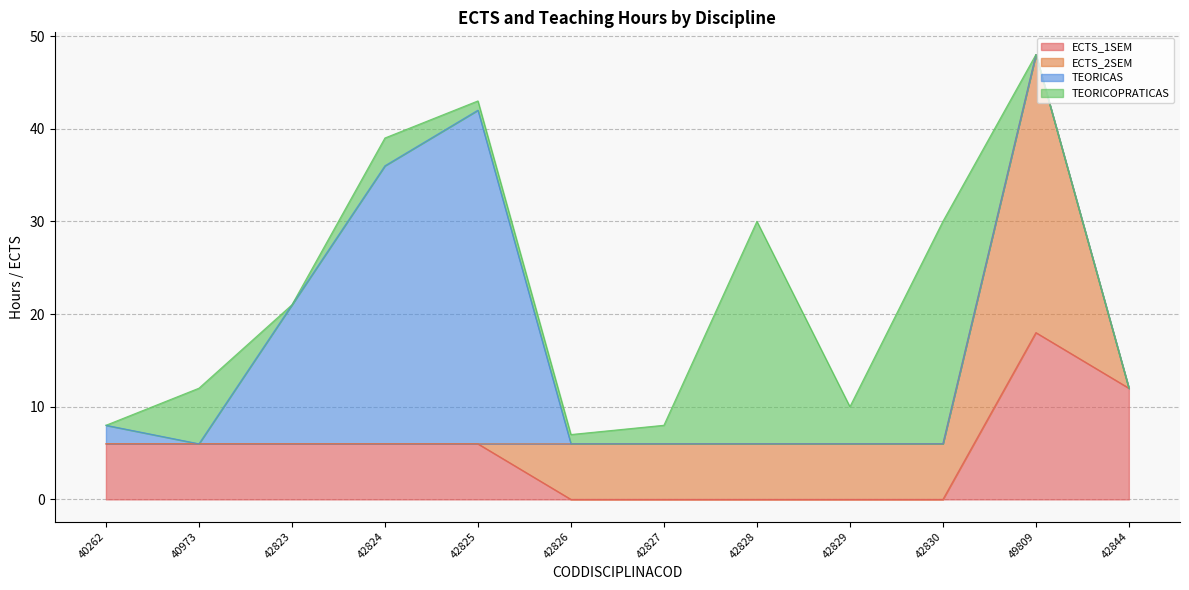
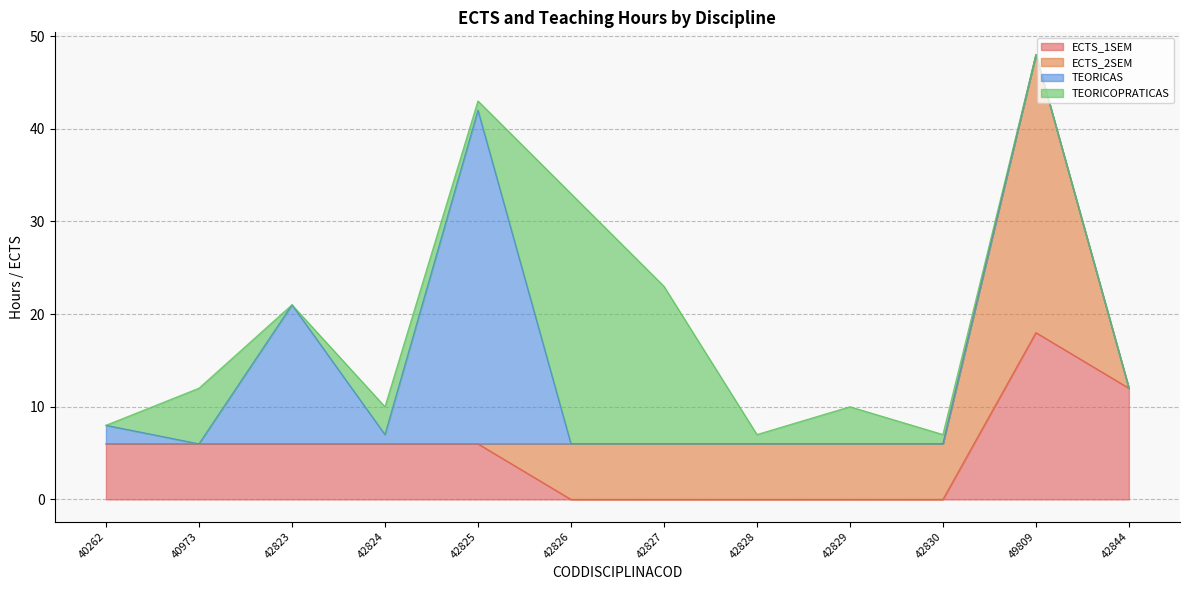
  {
    "TEORICAS": {
-     "42824": 30,
+     "42824": 1,
      "42825": 36
    },
    "TEORICOPRATICAS": {
      "40973": 6,
      "42824": 3,
      "42825": 1,
-     "42826": 1,
-     "42827": 2,
-     "42828": 24,
+     "42826": 27,
+     "42827": 17,
+     "42828": 1,
      "42829": 4,
-     "42830": 24
+     "42830": 1
    }
  }
